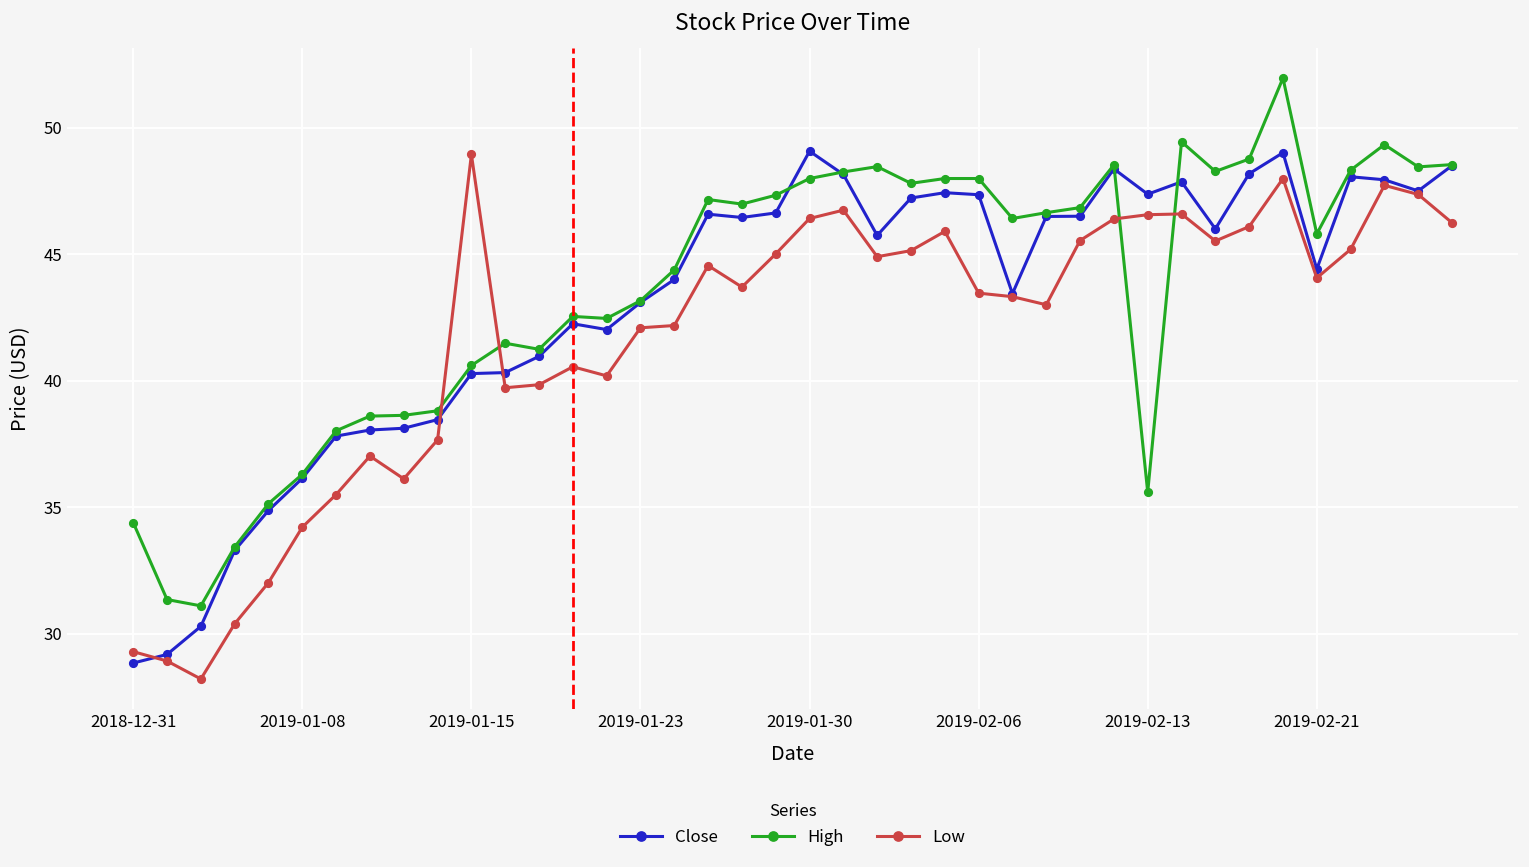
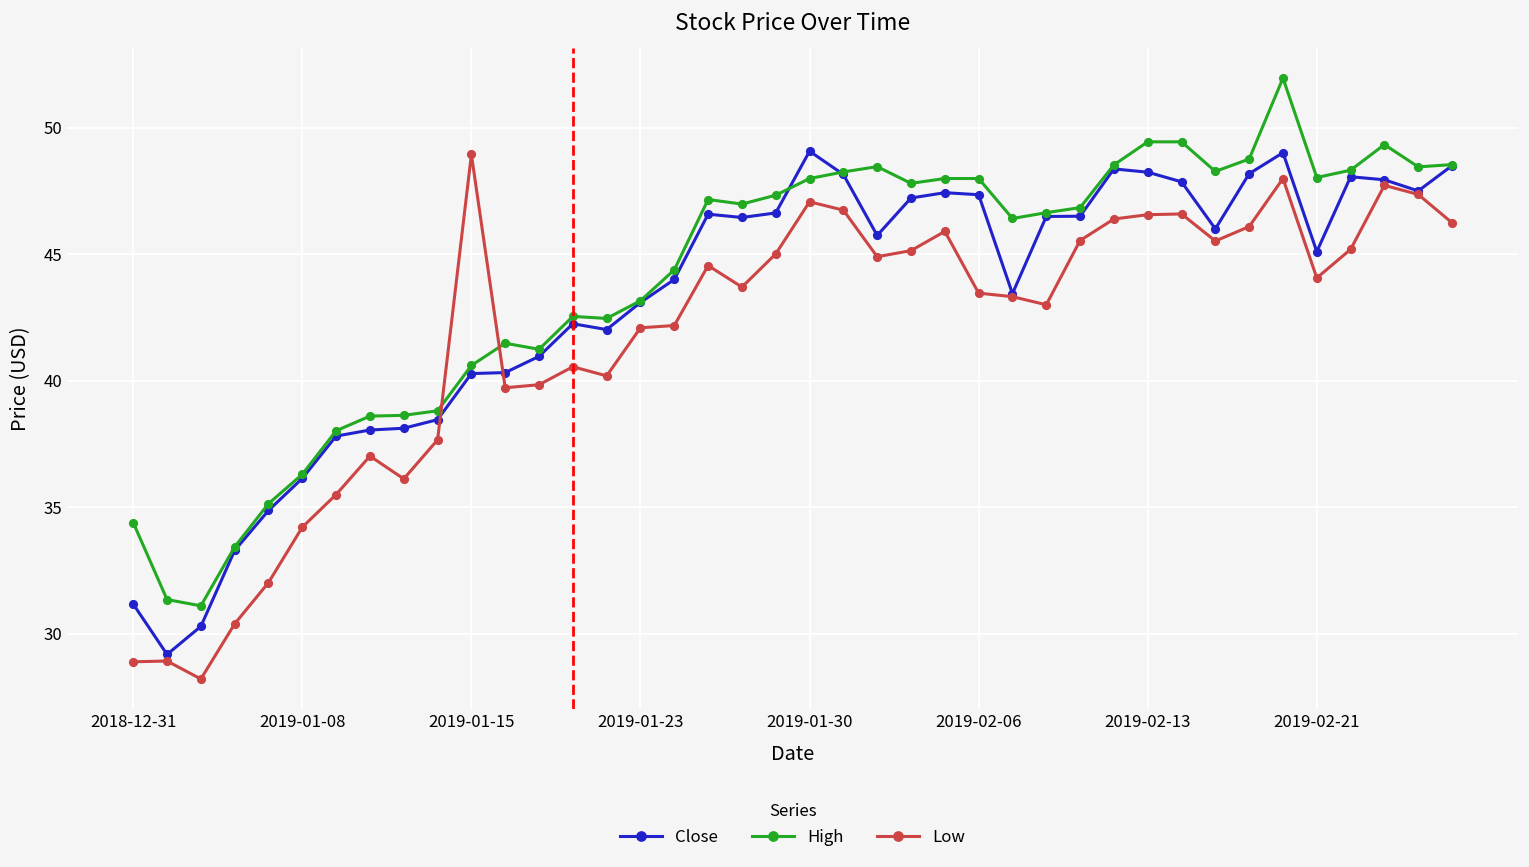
  {
    "Close": {
-     "2018-12-31": 28.9,
+     "2018-12-31": 31.2,
      "2019-01-08": 36.2,
      "2019-01-15": 40.3,
      "2019-01-30": 49.1,
      "2019-02-06": 47.4,
-     "2019-02-13": 47.4,
-     "2019-02-21": 44.4
+     "2019-02-13": 48.3,
+     "2019-02-21": 45.1
    },
    "High": {
      "2018-12-31": 34.4,
      "2019-01-08": 36.3,
      "2019-01-15": 40.6,
      "2019-01-30": 48.0,
      "2019-02-06": 48.0,
-     "2019-02-13": 35.6,
-     "2019-02-21": 45.8
+     "2019-02-13": 49.5,
+     "2019-02-21": 48.0
    },
    "Low": {
-     "2018-12-31": 29.3,
+     "2018-12-31": 28.9,
      "2019-01-08": 34.2,
      "2019-01-15": 49.0,
      "2019-01-23": 42.1,
-     "2019-01-30": 46.4,
+     "2019-01-30": 47.1,
      "2019-02-06": 43.5,
      "2019-02-13": 46.6,
      "2019-02-21": 44.1
    }
  }
